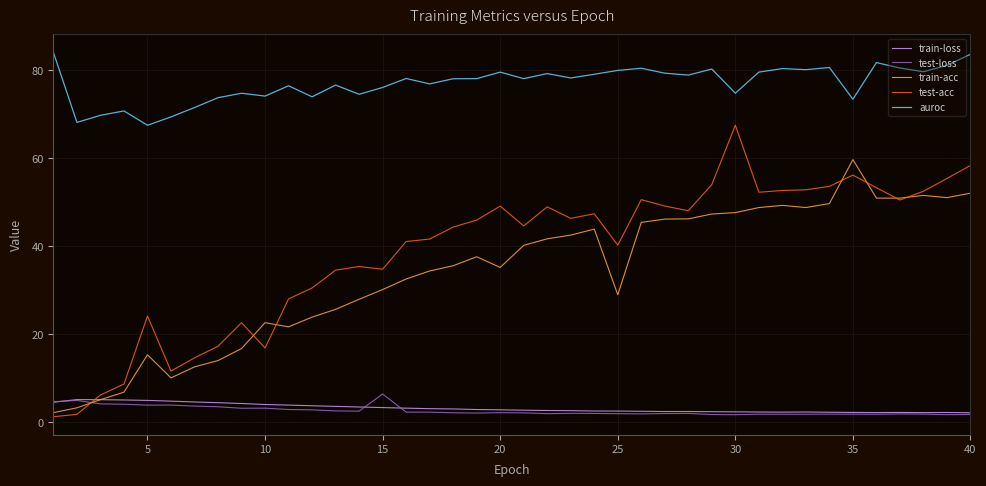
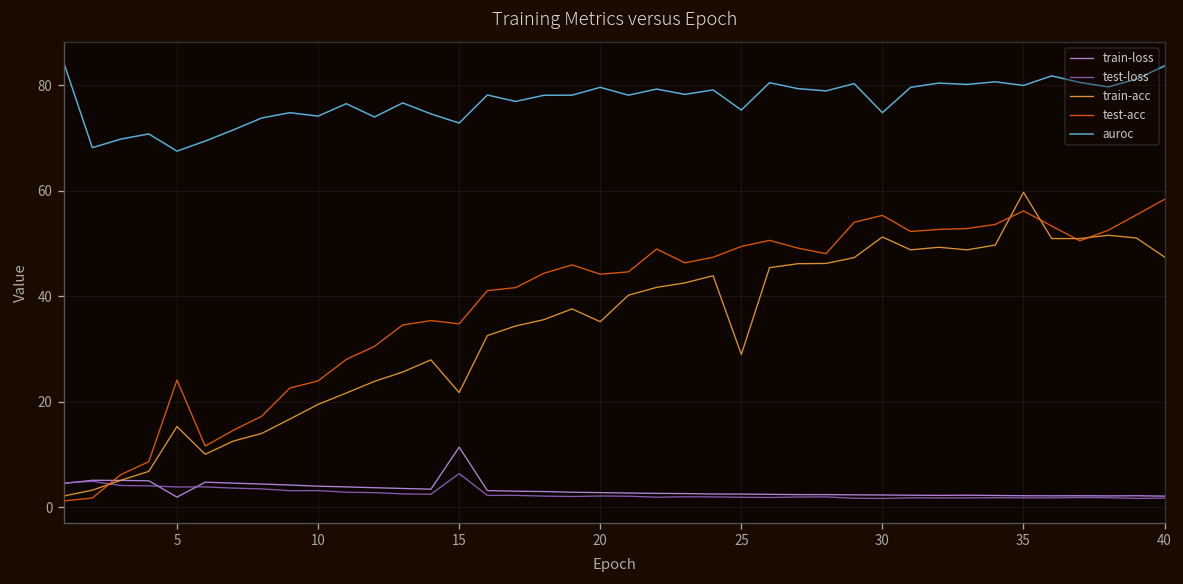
  {
    "train-loss": {
-     "5": 5,
+     "5": 2,
      "10": 4,
-     "15": 3,
+     "15": 11,
      "20": 3,
      "25": 2,
      "30": 2
    },
    "test-loss": {
      "5": 4,
      "10": 3,
      "15": 6,
      "20": 2,
      "25": 2,
      "30": 2
    },
    "train-acc": {
      "5": 15,
-     "10": 23,
-     "15": 30,
+     "10": 19,
+     "15": 22,
      "20": 35,
      "25": 29,
-     "30": 48,
+     "30": 51,
      "35": 60,
-     "40": 52
+     "40": 47
    },
    "test-acc": {
      "5": 24,
-     "10": 17,
+     "10": 24,
      "15": 35,
-     "20": 49,
-     "25": 40,
-     "30": 68,
+     "20": 44,
+     "25": 49,
+     "30": 55,
      "35": 56,
      "40": 58
    },
    "auroc": {
      "5": 67,
      "10": 74,
-     "15": 76,
+     "15": 73,
      "20": 80,
-     "25": 80,
+     "25": 75,
      "30": 75,
-     "35": 73,
+     "35": 80,
      "40": 84
    }
  }
